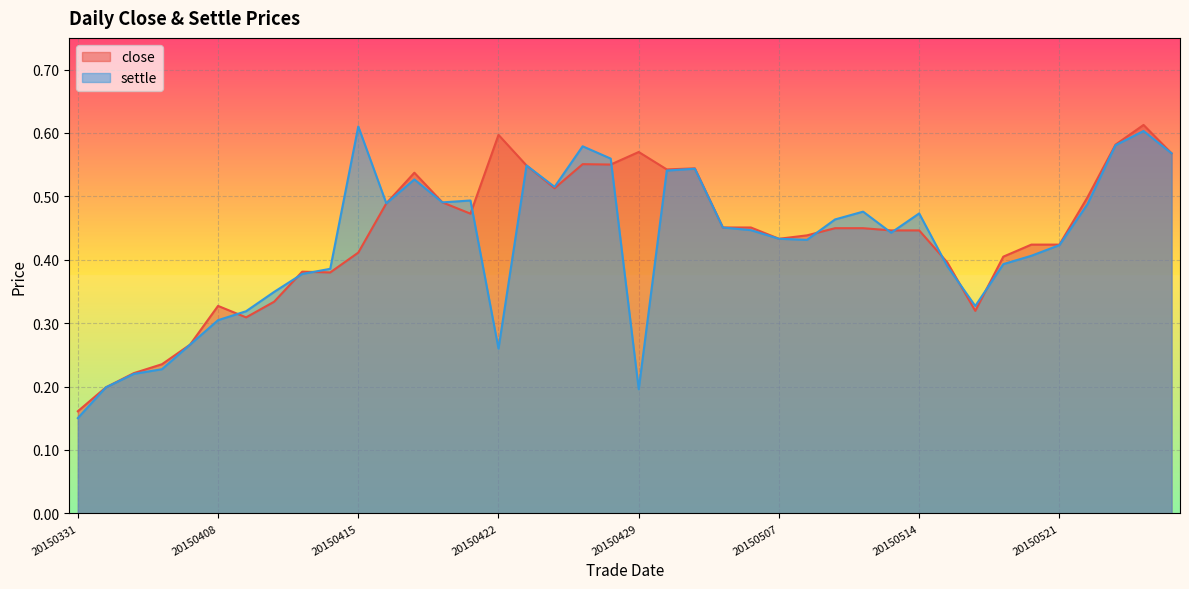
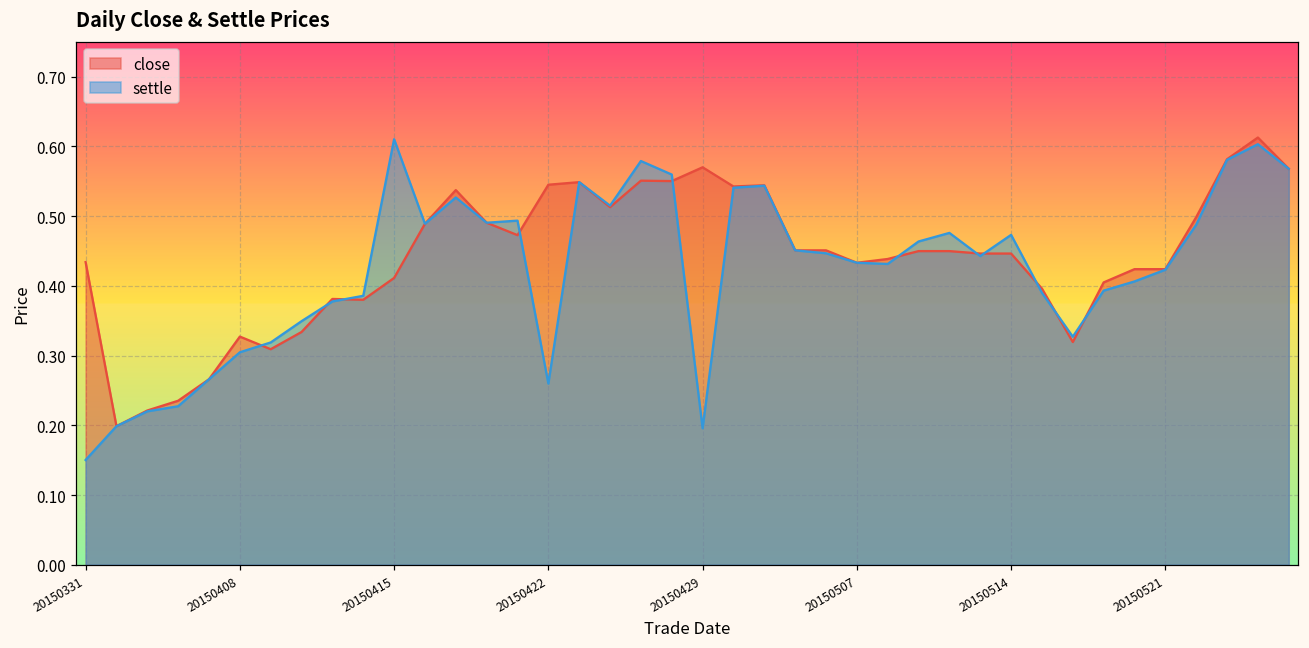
  {
    "close": {
-     "20150331": 0.16,
+     "20150331": 0.43,
      "20150408": 0.33,
      "20150415": 0.41,
-     "20150422": 0.60,
+     "20150422": 0.55,
      "20150429": 0.57,
      "20150514": 0.45
    },
    "settle": {
      "20150331": 0.15,
      "20150408": 0.30,
      "20150415": 0.61,
      "20150422": 0.26,
      "20150429": 0.20,
      "20150514": 0.47
    }
  }
